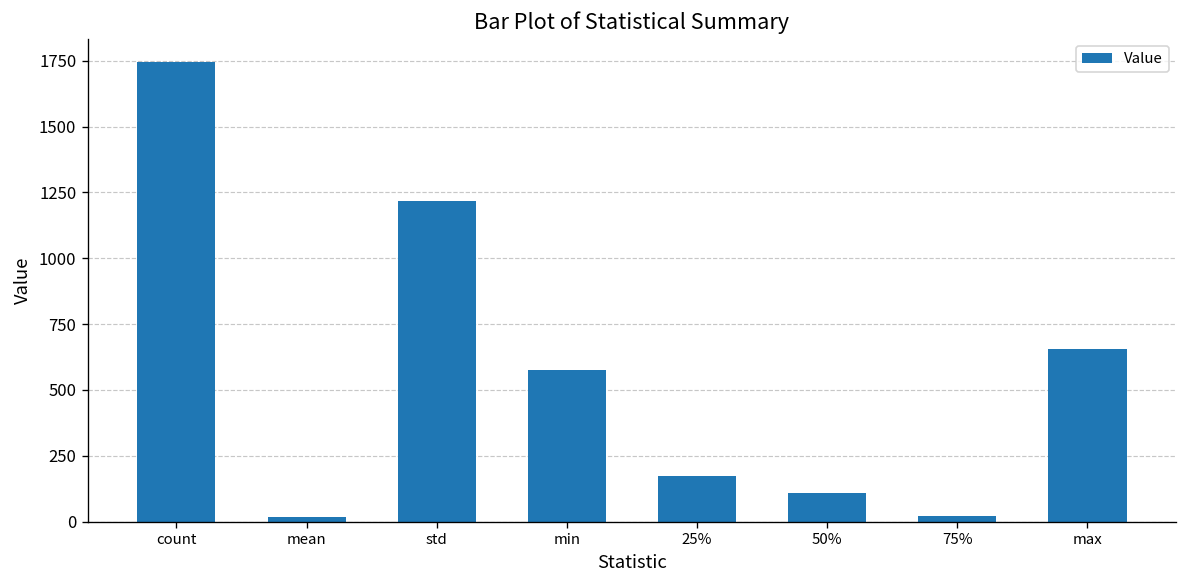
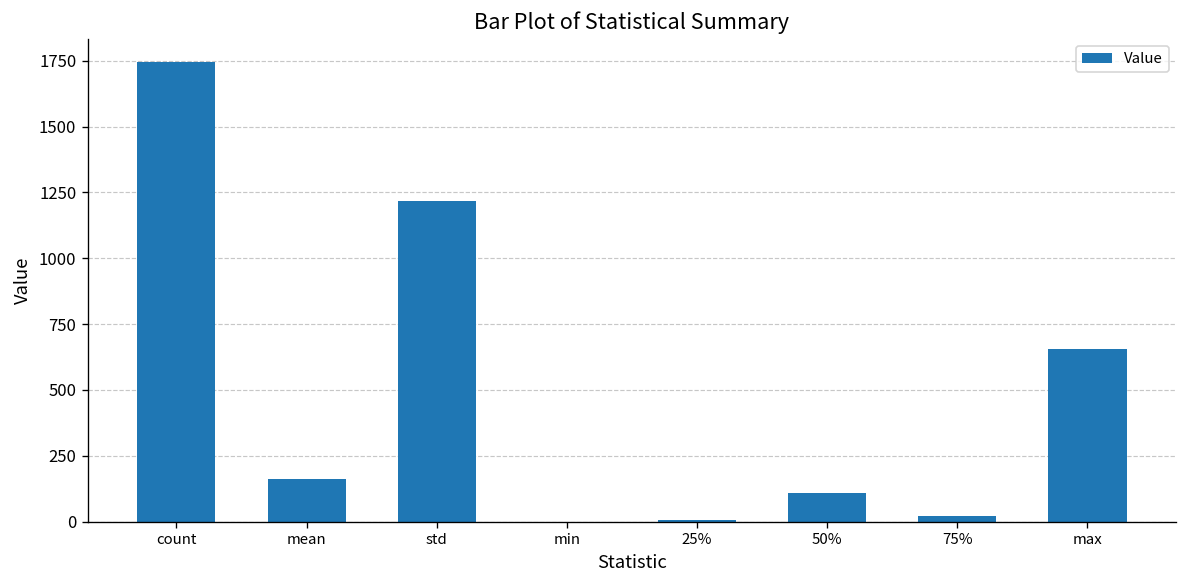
  {
    "count": 1750,
-   "mean": 20,
+   "mean": 160,
    "std": 1220,
-   "min": 580,
-   "25%": 170,
+   "min": 0,
+   "25%": 10,
    "50%": 110,
    "75%": 20,
    "max": 650
  }
